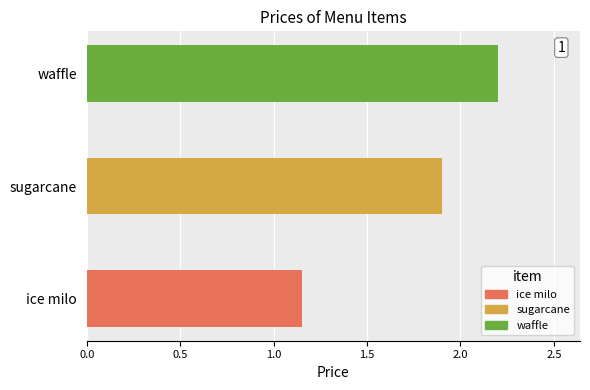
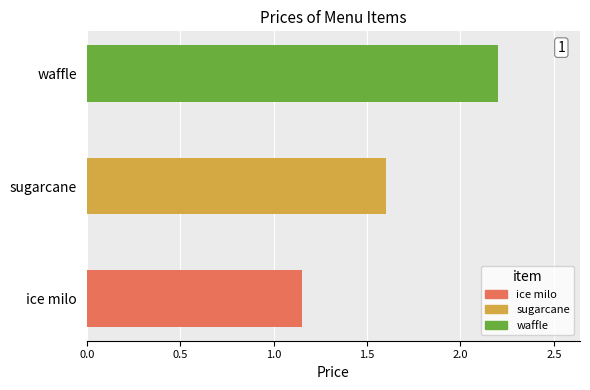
  {
    "waffle": 2.2,
-   "sugarcane": 1.9,
+   "sugarcane": 1.6,
    "ice milo": 1.15
  }
